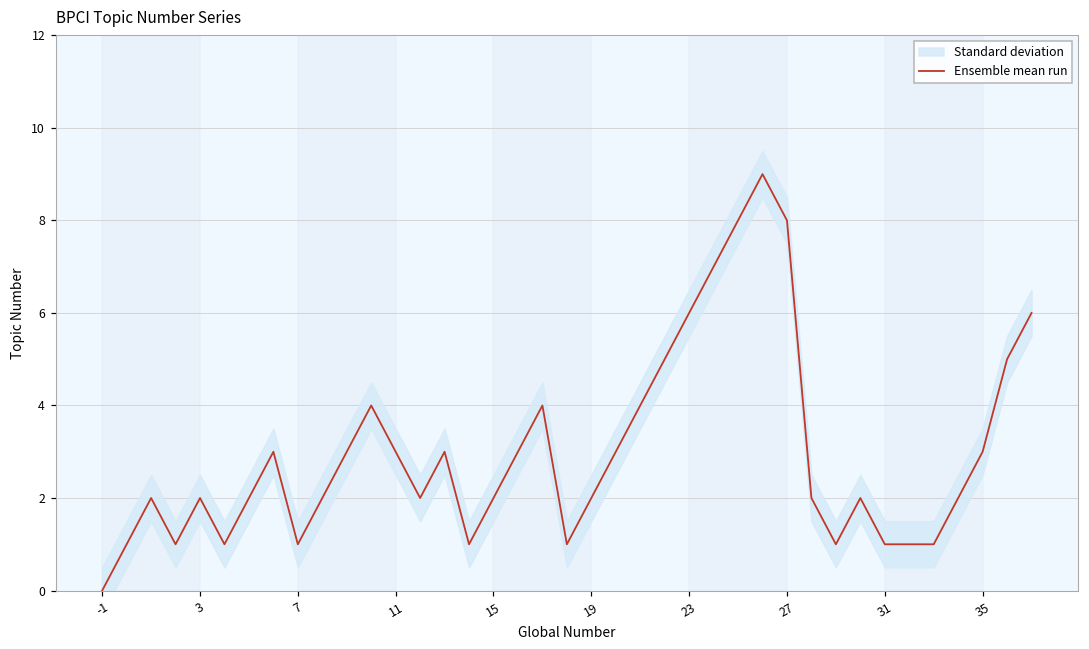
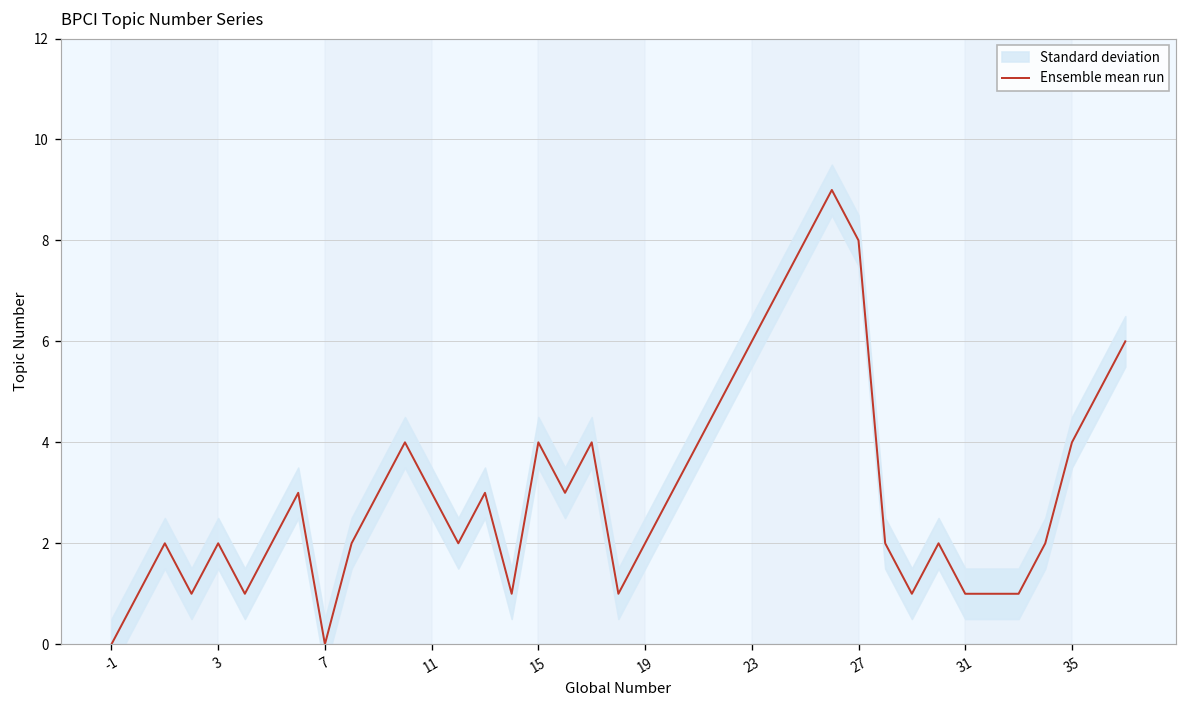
  {
    "Ensemble mean run": {
      "-1": 0,
      "3": 2,
-     "7": 1,
+     "7": 0,
      "11": 3,
-     "15": 2,
+     "15": 4,
      "19": 2,
      "23": 6,
      "27": 8,
      "31": 1,
-     "35": 3
+     "35": 4
    }
  }
